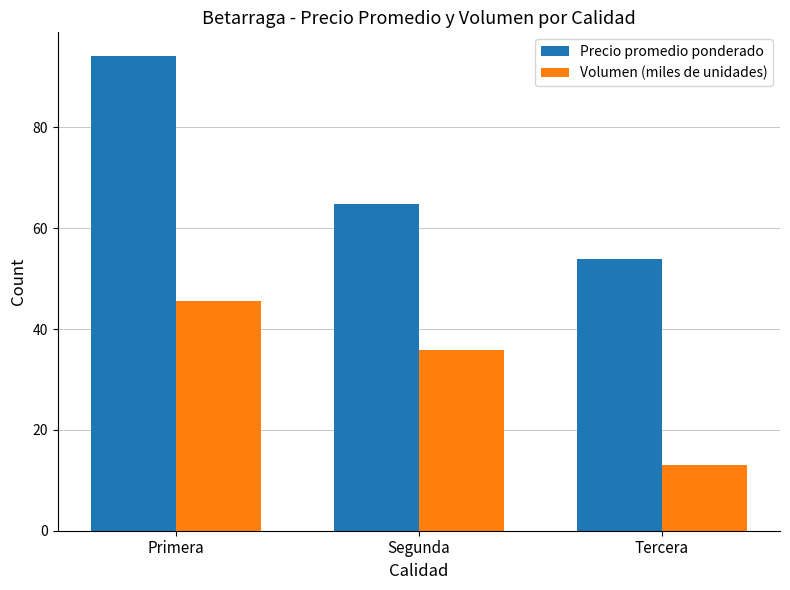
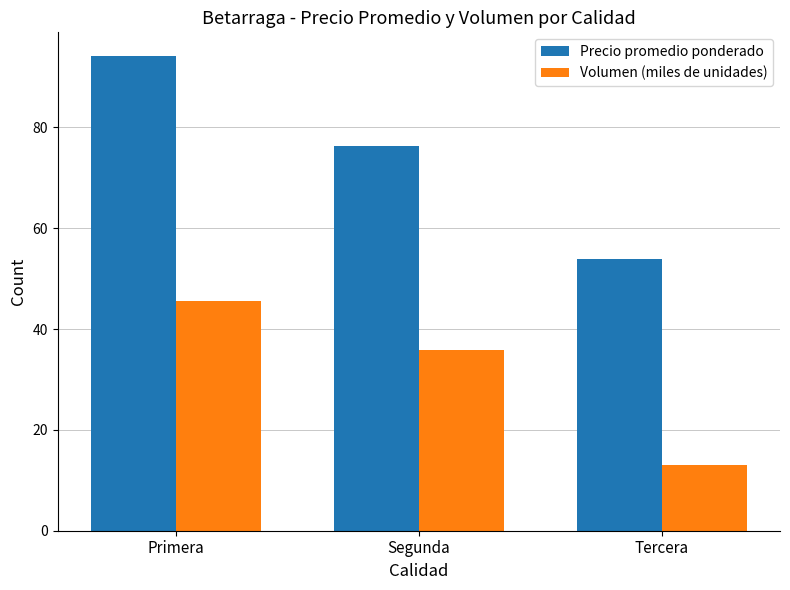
  {
    "Precio promedio ponderado": {
      "Primera": 94,
-     "Segunda": 65,
+     "Segunda": 76,
      "Tercera": 54
    },
    "Volumen (miles de unidades)": {
      "Primera": 46,
      "Segunda": 36,
      "Tercera": 13
    }
  }
